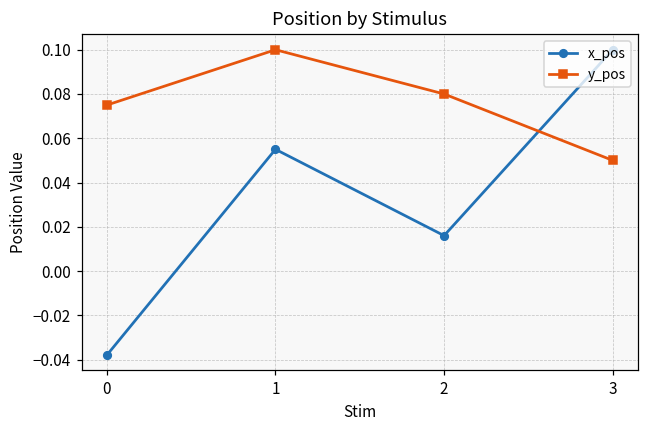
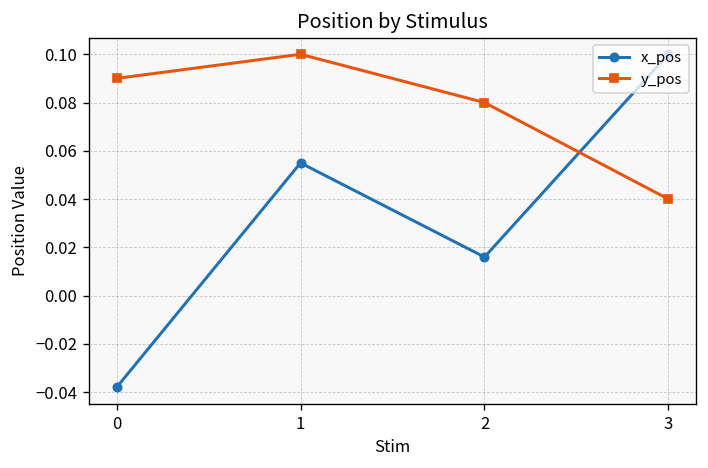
  {
    "x_pos": {
      "0": -0.038,
      "1": 0.055,
      "2": 0.016
    },
    "y_pos": {
-     "0": 0.075,
+     "0": 0.090,
      "1": 0.100,
      "2": 0.080,
-     "3": 0.05
+     "3": 0.04
    }
  }
